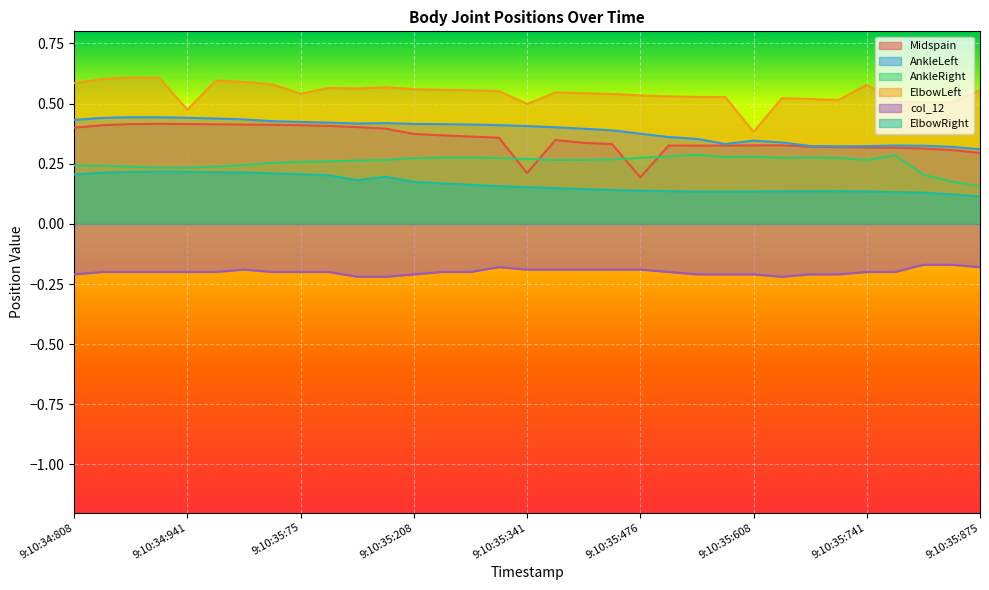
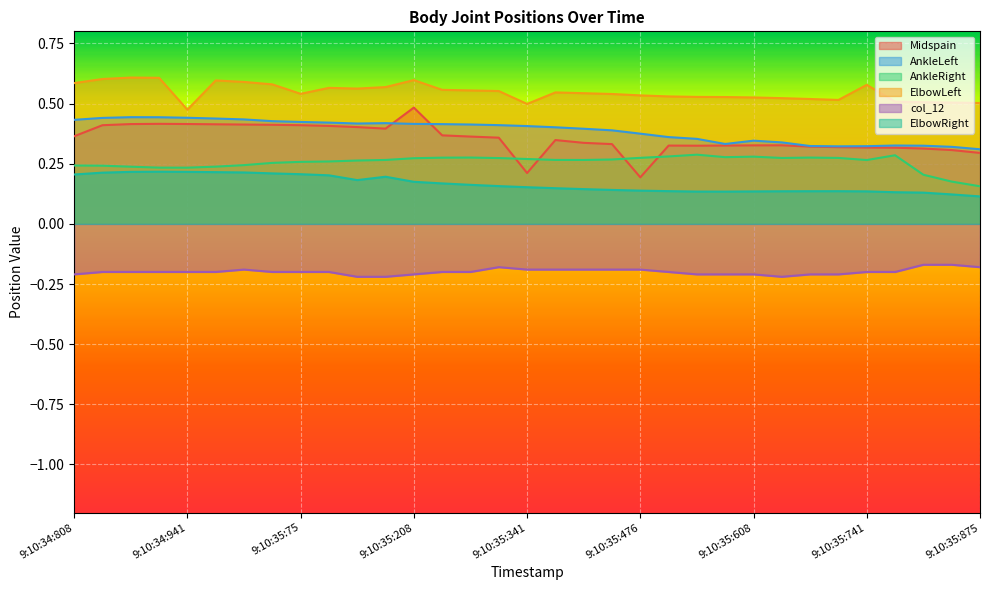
  {
    "Midspain": {
-     "9:10:34:808": 0.40,
+     "9:10:34:808": 0.36,
      "9:10:34:941": 0.41,
      "9:10:35:75": 0.41,
-     "9:10:35:208": 0.37,
+     "9:10:35:208": 0.48,
      "9:10:35:341": 0.21,
      "9:10:35:476": 0.19,
      "9:10:35:608": 0.33,
      "9:10:35:875": 0.29
    },
    "ElbowLeft": {
      "9:10:34:808": 0.58,
      "9:10:34:941": 0.47,
      "9:10:35:75": 0.54,
-     "9:10:35:208": 0.56,
+     "9:10:35:208": 0.60,
      "9:10:35:341": 0.50,
      "9:10:35:476": 0.53,
-     "9:10:35:608": 0.38,
+     "9:10:35:608": 0.53,
      "9:10:35:741": 0.58,
-     "9:10:35:875": 0.56
+     "9:10:35:875": 0.50
    }
  }
